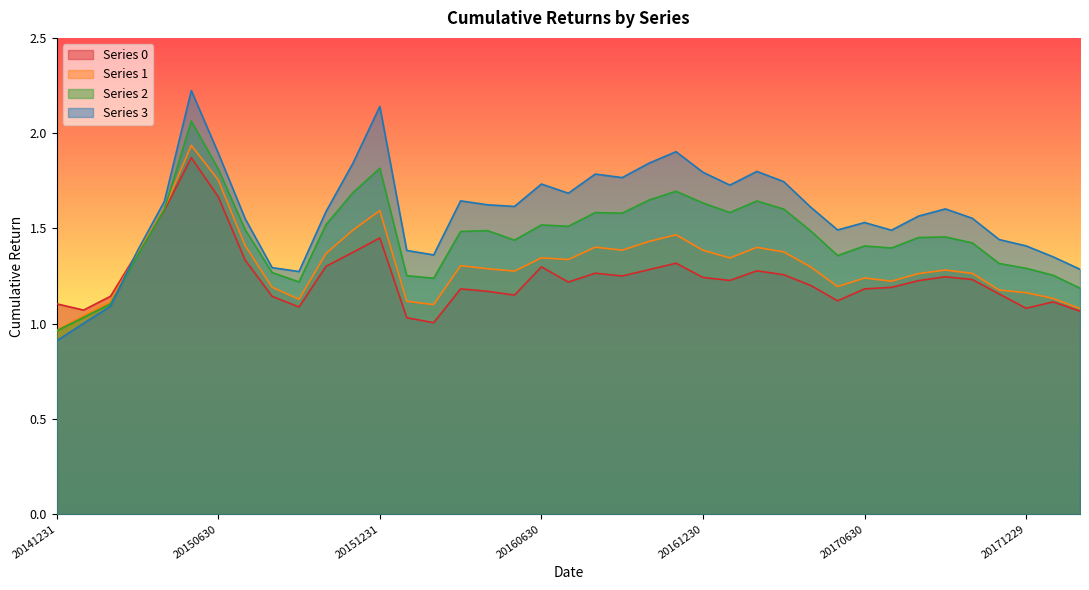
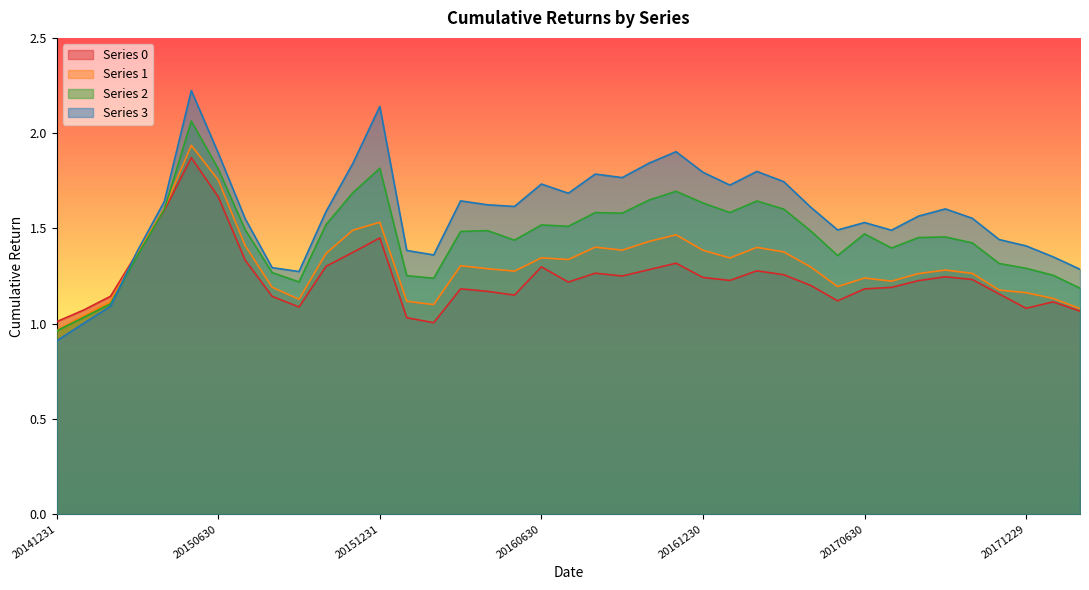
  {
    "Series 0": {
-     "20141231": 1.10,
+     "20141231": 1.01,
      "20150630": 1.67,
      "20151231": 1.45,
      "20160630": 1.30,
      "20161230": 1.24,
      "20170630": 1.18,
      "20171229": 1.08
    },
    "Series 1": {
      "20150630": 1.75,
-     "20151231": 1.59,
+     "20151231": 1.53,
      "20160630": 1.35,
      "20161230": 1.39,
      "20170630": 1.24,
      "20171229": 1.16
    },
    "Series 2": {
      "20150630": 1.81,
      "20151231": 1.82,
      "20160630": 1.52,
      "20161230": 1.63,
-     "20170630": 1.41,
+     "20170630": 1.47,
      "20171229": 1.29
    },
    "Series 3": {
      "20141231": 0.91,
      "20150630": 1.90,
      "20151231": 2.14,
      "20160630": 1.73,
      "20161230": 1.79,
      "20170630": 1.53,
      "20171229": 1.41
    }
  }
